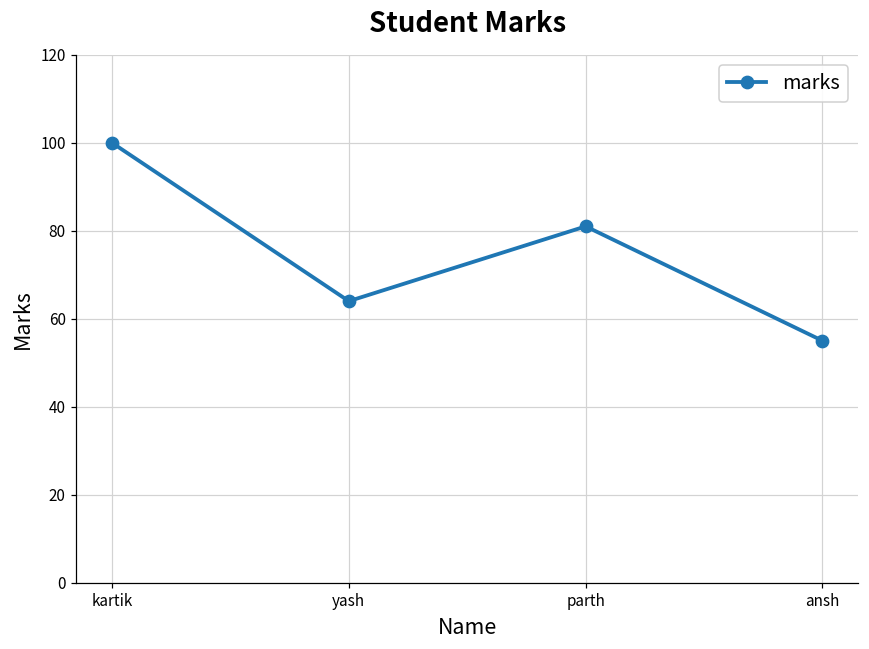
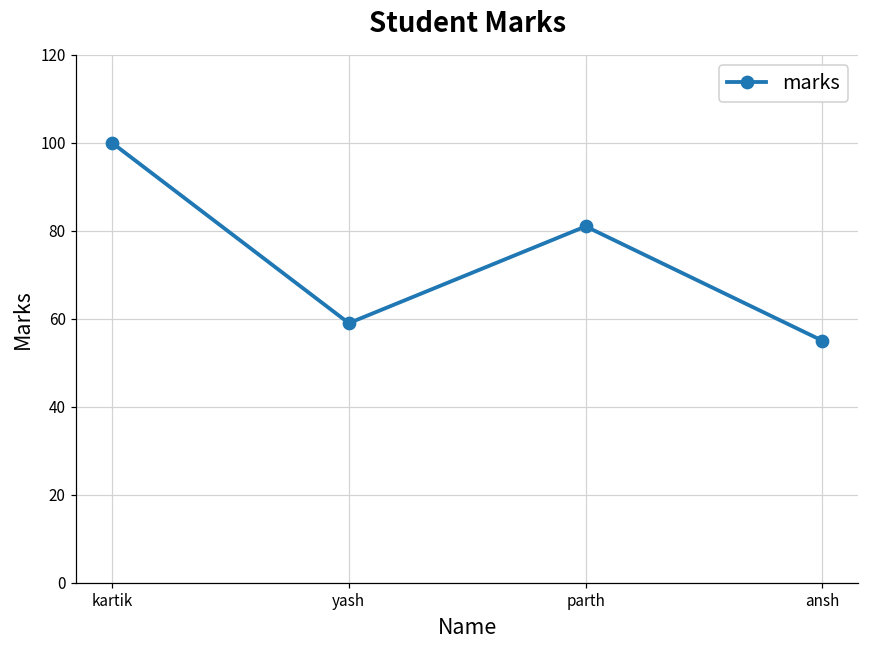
  {
    "kartik": 100,
-   "yash": 64,
+   "yash": 59,
    "parth": 81,
    "ansh": 55
  }
